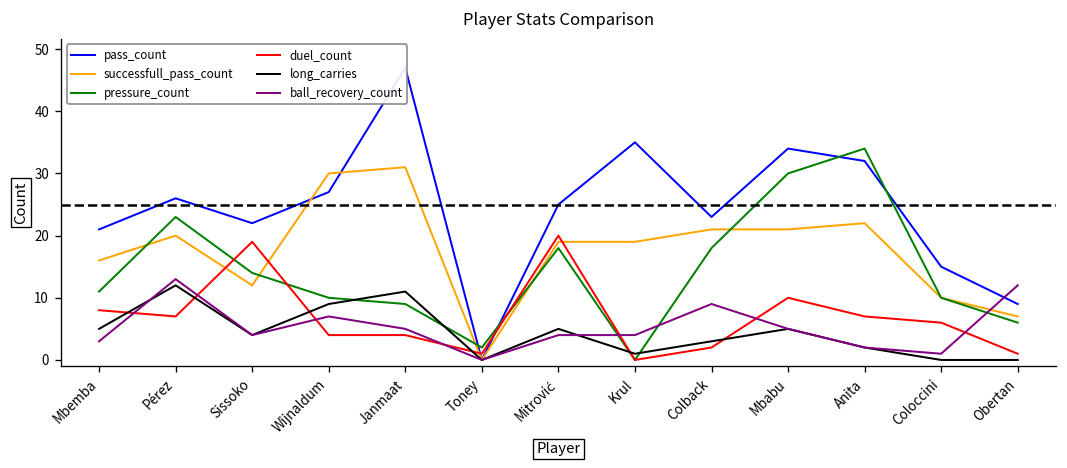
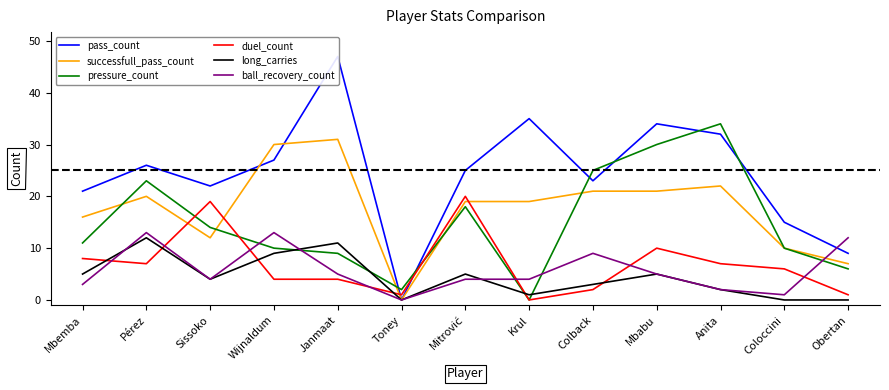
  {
    "pass_count": {
      "Mbemba": 21,
      "Pérez": 26,
      "Sissoko": 22,
      "Wijnaldum": 27,
      "Mitrović": 25,
      "Krul": 35,
      "Colback": 23,
      "Mbabu": 34,
      "Anita": 32,
      "Coloccini": 15,
      "Obertan": 9
    },
    "successfull_pass_count": {
      "Mbemba": 16,
      "Pérez": 20,
      "Sissoko": 12,
      "Wijnaldum": 30,
      "Janmaat": 31,
      "Mitrović": 19,
      "Krul": 19,
      "Colback": 21,
      "Mbabu": 21,
      "Anita": 22,
      "Obertan": 7
    },
    "pressure_count": {
      "Mbemba": 11,
      "Pérez": 23,
      "Sissoko": 14,
      "Wijnaldum": 10,
      "Janmaat": 9,
      "Toney": 2,
      "Mitrović": 18,
-     "Colback": 18,
+     "Colback": 25,
      "Mbabu": 30,
      "Anita": 34,
      "Obertan": 6
    },
    "duel_count": {
      "Mbemba": 8,
      "Pérez": 7,
      "Sissoko": 19,
      "Wijnaldum": 4,
      "Janmaat": 4,
      "Toney": 1,
      "Mitrović": 20,
      "Colback": 2,
      "Mbabu": 10,
      "Anita": 7,
      "Coloccini": 6,
      "Obertan": 1
    },
    "long_carries": {
      "Mbemba": 5,
      "Pérez": 12,
      "Wijnaldum": 9,
      "Janmaat": 11,
      "Mitrović": 5,
      "Krul": 1,
      "Colback": 3,
      "Coloccini": 0,
      "Obertan": 0
    },
    "ball_recovery_count": {
      "Mbemba": 3,
      "Pérez": 13,
-     "Wijnaldum": 7,
+     "Wijnaldum": 13,
      "Janmaat": 5,
      "Mitrović": 4,
      "Krul": 4,
      "Colback": 9,
      "Coloccini": 1,
      "Obertan": 12
    }
  }
